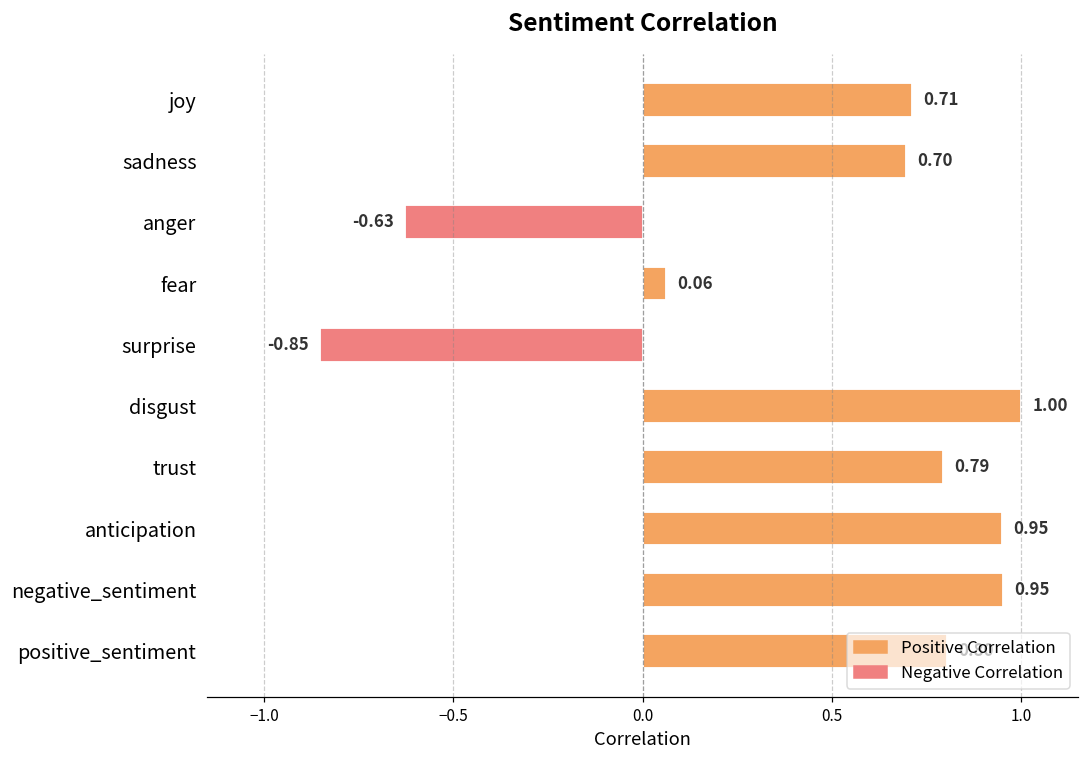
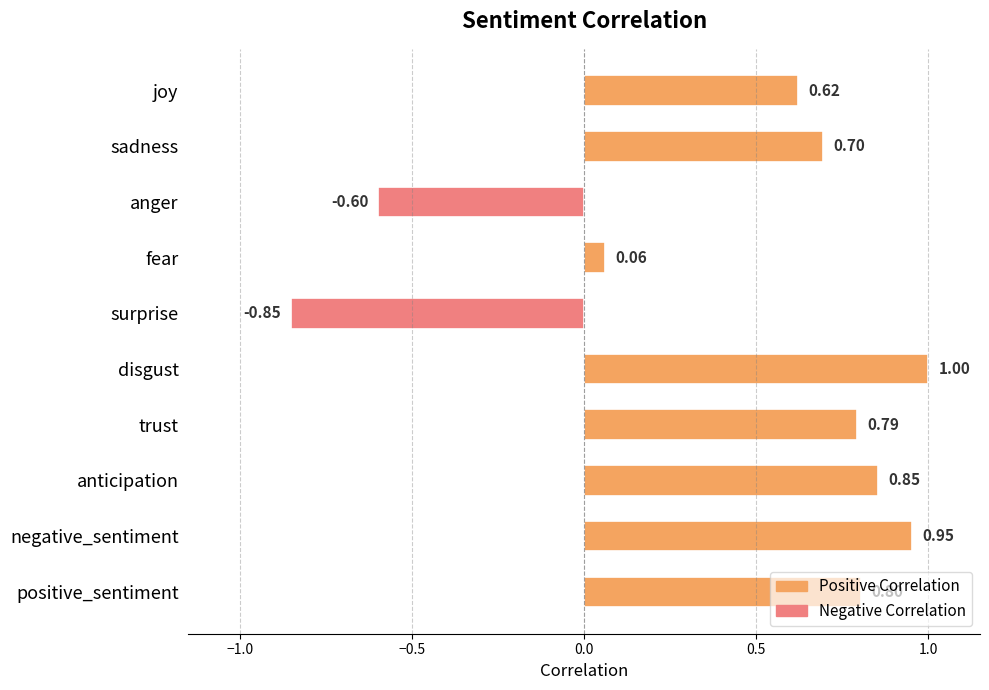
  {
-   "joy": 0.71,
+   "joy": 0.62,
    "sadness": 0.70,
-   "anger": -0.63,
+   "anger": -0.60,
    "fear": 0.06,
    "surprise": -0.85,
    "disgust": 1.00,
    "trust": 0.79,
-   "anticipation": 0.95,
+   "anticipation": 0.85,
    "negative_sentiment": 0.95
  }
